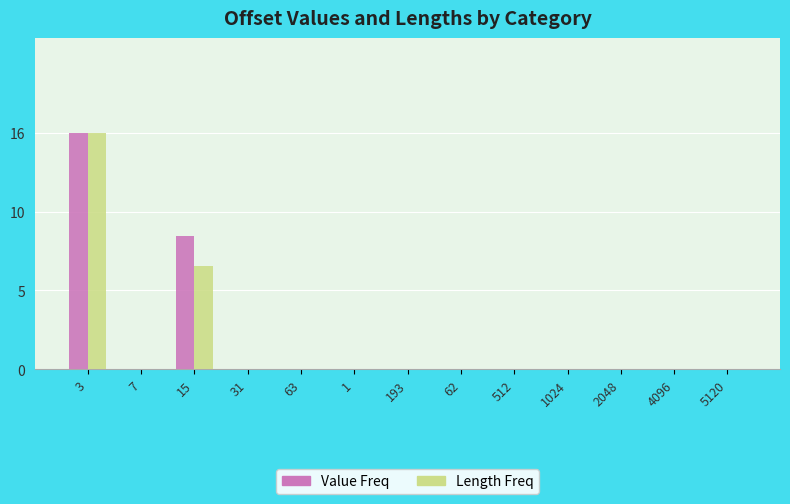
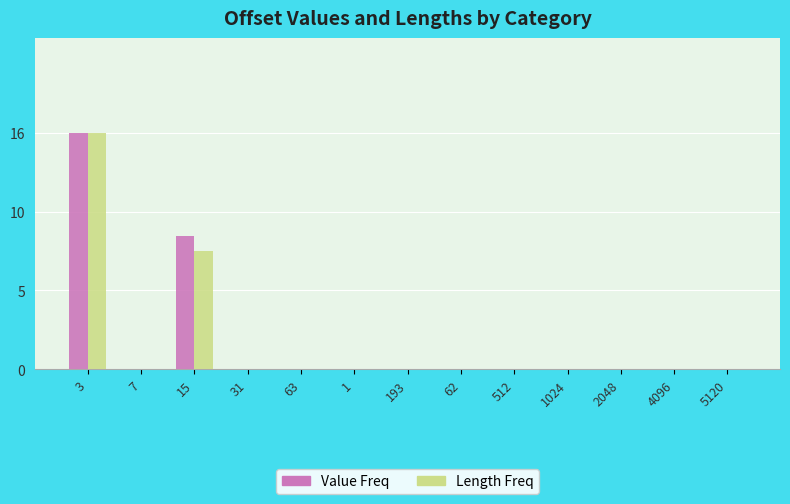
  {
    "Value Freq": {
      "3": 16,
      "7": 0,
      "15": 9,
      "31": 0,
      "63": 0,
      "1": 0,
      "193": 0,
      "62": 0,
      "512": 0,
      "1024": 0,
      "2048": 0,
      "4096": 0,
      "5120": 0
    },
    "Length Freq": {
      "3": 16,
      "7": 0,
-     "15": 7,
+     "15": 8,
      "31": 0,
      "63": 0,
      "1": 0,
      "193": 0,
      "62": 0,
      "512": 0,
      "1024": 0,
      "2048": 0,
      "4096": 0,
      "5120": 0
    }
  }
